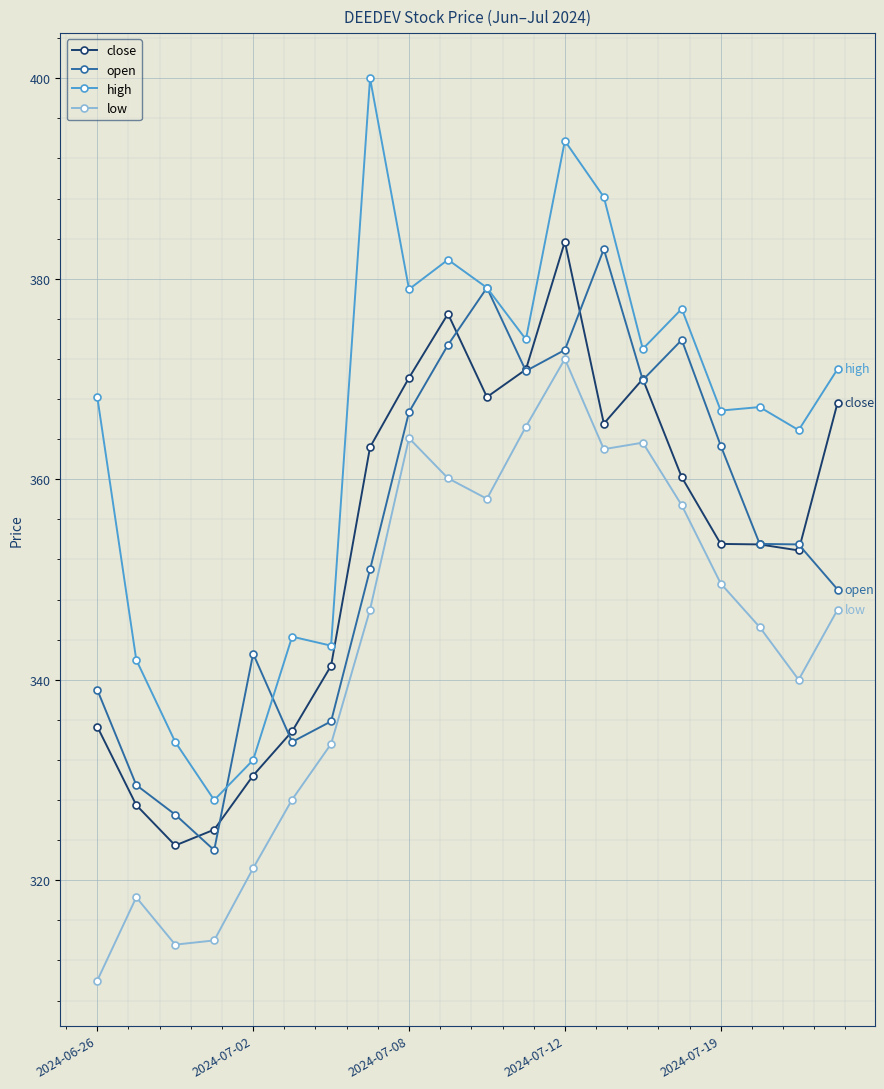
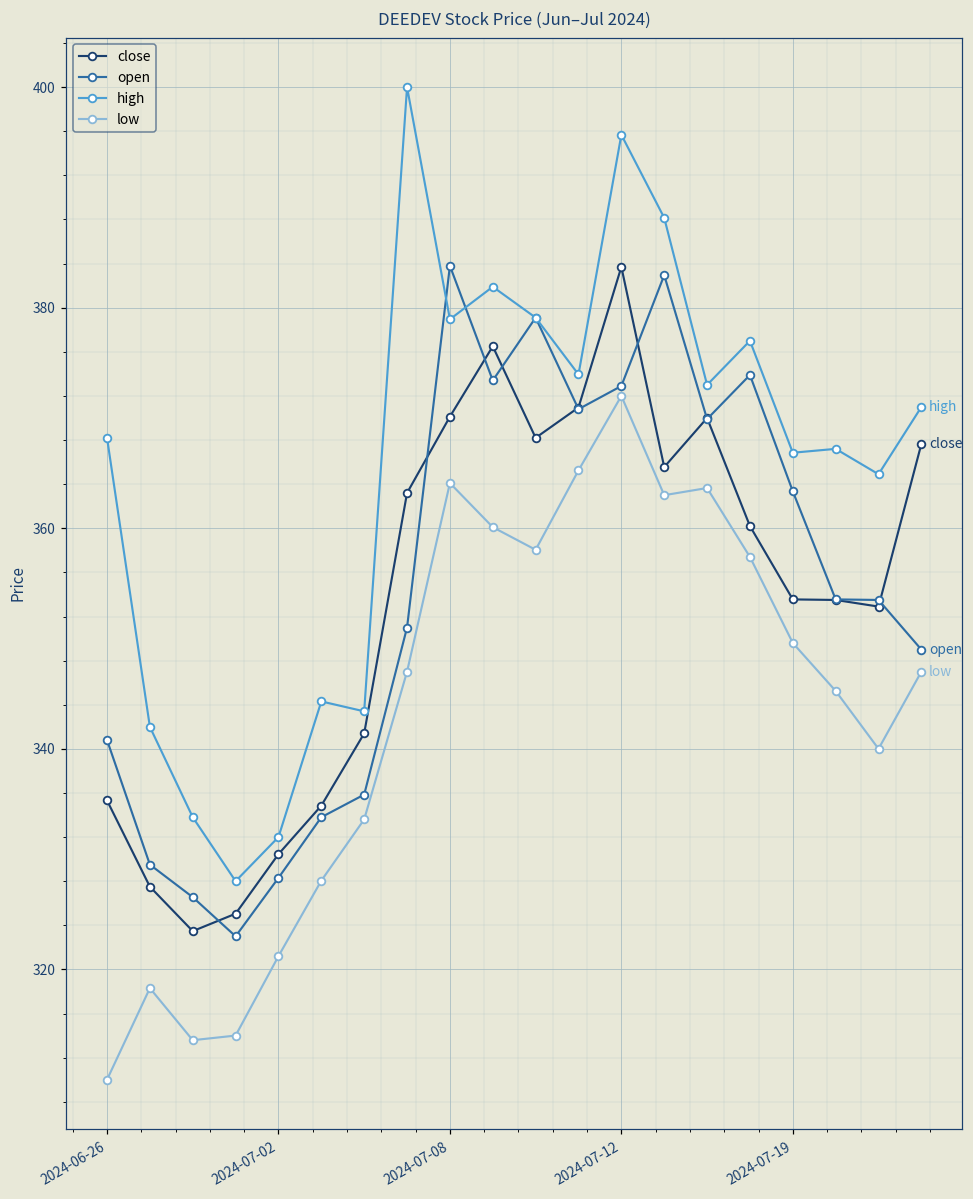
  {
    "close": {
      "2024-06-26": 335.3,
      "2024-07-02": 330.5,
      "2024-07-08": 370.1,
      "2024-07-12": 383.7,
      "2024-07-19": 353.6
    },
    "open": {
-     "2024-06-26": 339.0,
-     "2024-07-02": 342.6,
-     "2024-07-08": 366.7,
+     "2024-06-26": 340.8,
+     "2024-07-02": 328.3,
+     "2024-07-08": 383.8,
      "2024-07-12": 372.9,
      "2024-07-19": 363.4
    },
    "high": {
      "2024-06-26": 368.2,
      "2024-07-02": 332.0,
      "2024-07-08": 379.0,
-     "2024-07-12": 393.8,
+     "2024-07-12": 395.7,
      "2024-07-19": 366.9
    },
    "low": {
      "2024-06-26": 310.0,
      "2024-07-02": 321.2,
      "2024-07-08": 364.1,
      "2024-07-12": 372.0,
      "2024-07-19": 349.6
    }
  }
